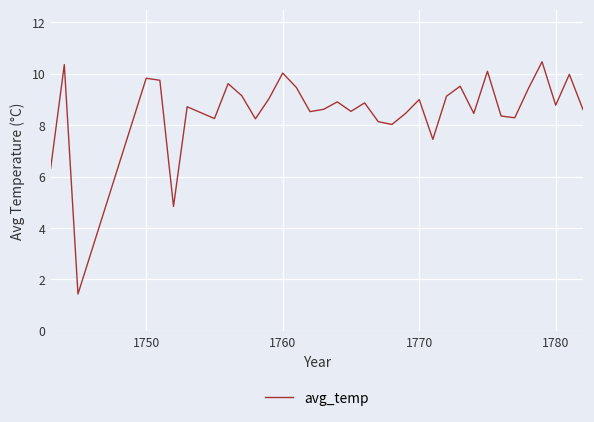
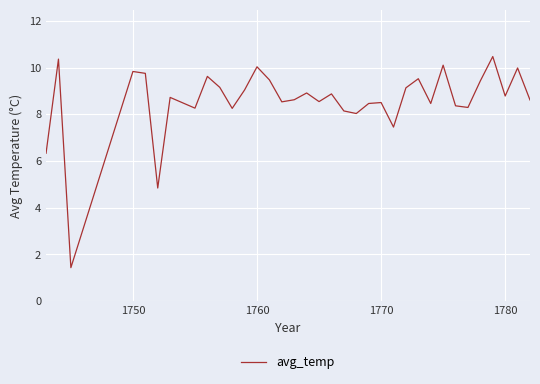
  {
    "1750": 9.8,
    "1760": 10.0,
-   "1770": 9.0,
+   "1770": 8.5,
    "1780": 8.8
  }
